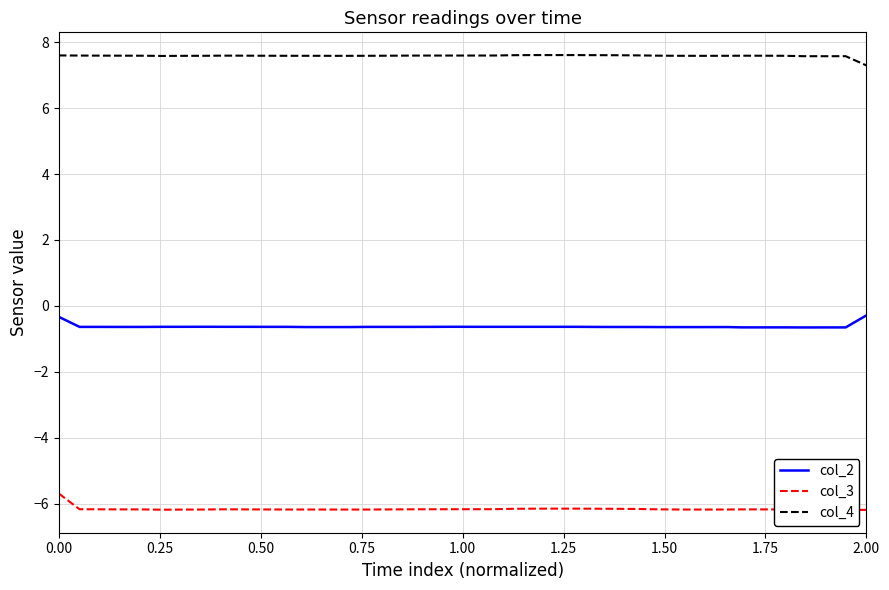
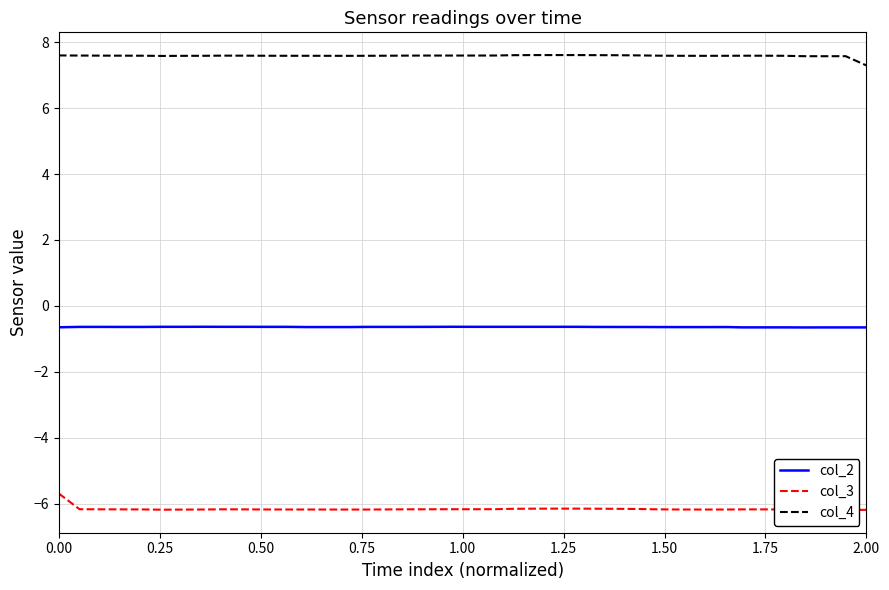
  {
    "col_2": {
-     "0.00": -0.3,
-     "2.00": -0.3
+     "0.00": -0.7,
+     "2.00": -0.7
    },
    "col_3": {
      "0.00": -5.7,
      "2.00": -6.2
    },
    "col_4": {
      "0.00": 7.6,
      "2.00": 7.3
    }
  }
